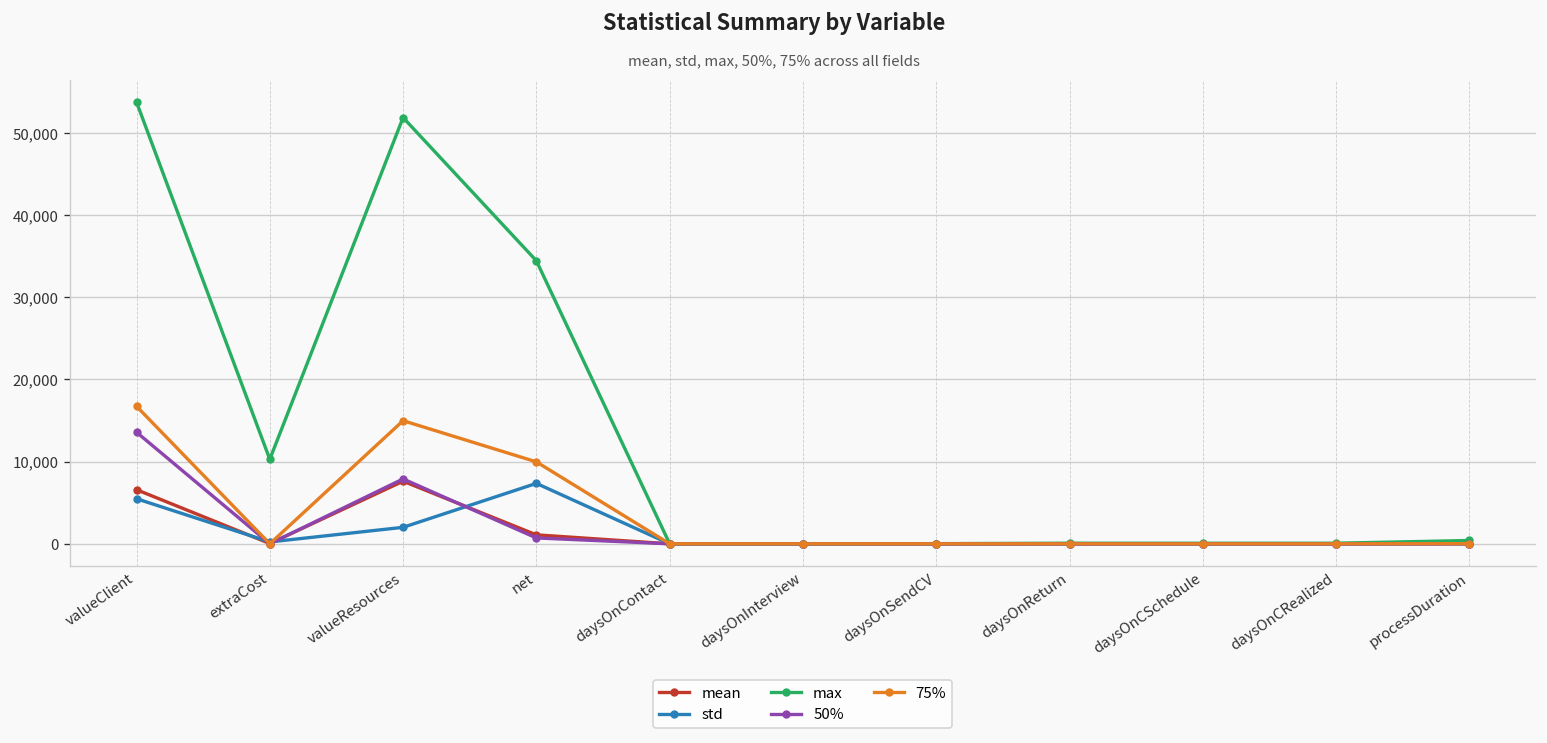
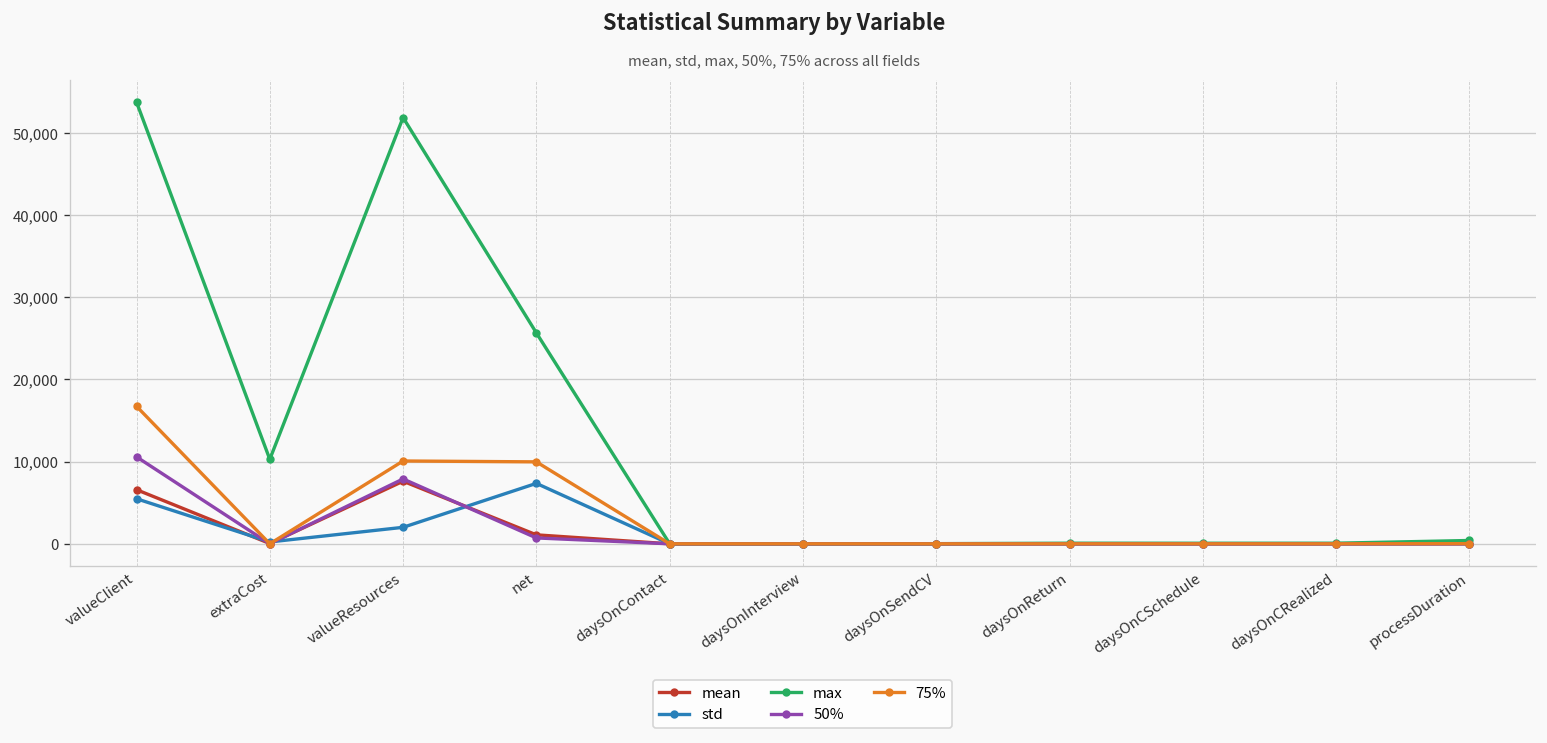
  {
    "mean": {
      "valueClient": "7,000",
      "net": "1,000"
    },
    "std": {
      "valueClient": "5,000",
      "valueResources": "2,000",
      "net": "7,000"
    },
    "max": {
      "valueClient": "54,000",
      "extraCost": "10,000",
      "valueResources": "52,000",
-     "net": "34,000",
+     "net": "26,000",
      "processDuration": "0"
    },
    "50%": {
-     "valueClient": "14,000",
+     "valueClient": "11,000",
      "net": "1,000"
    },
    "75%": {
      "valueClient": "17,000",
-     "valueResources": "15,000",
+     "valueResources": "10,000",
      "net": "10,000"
    }
  }
